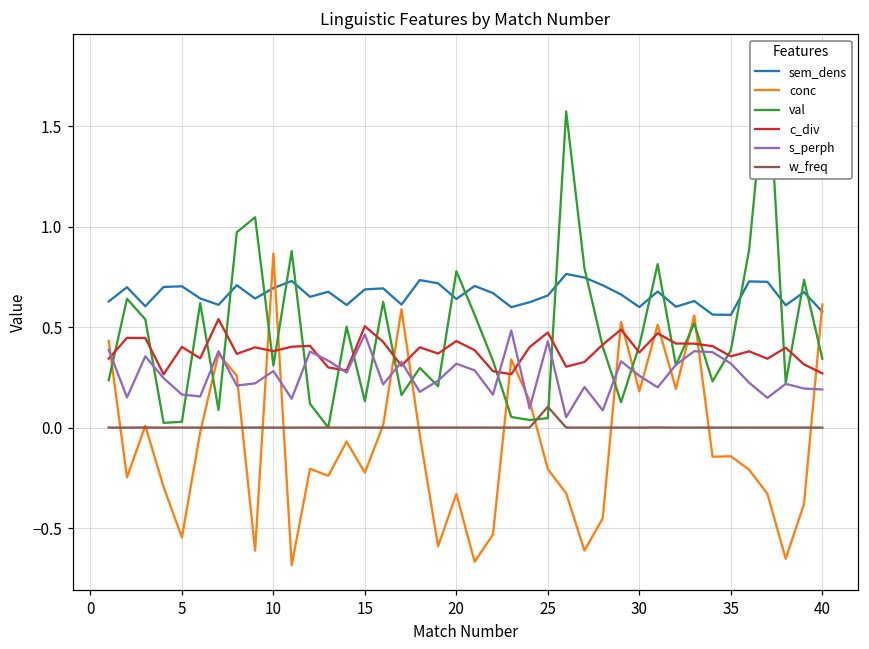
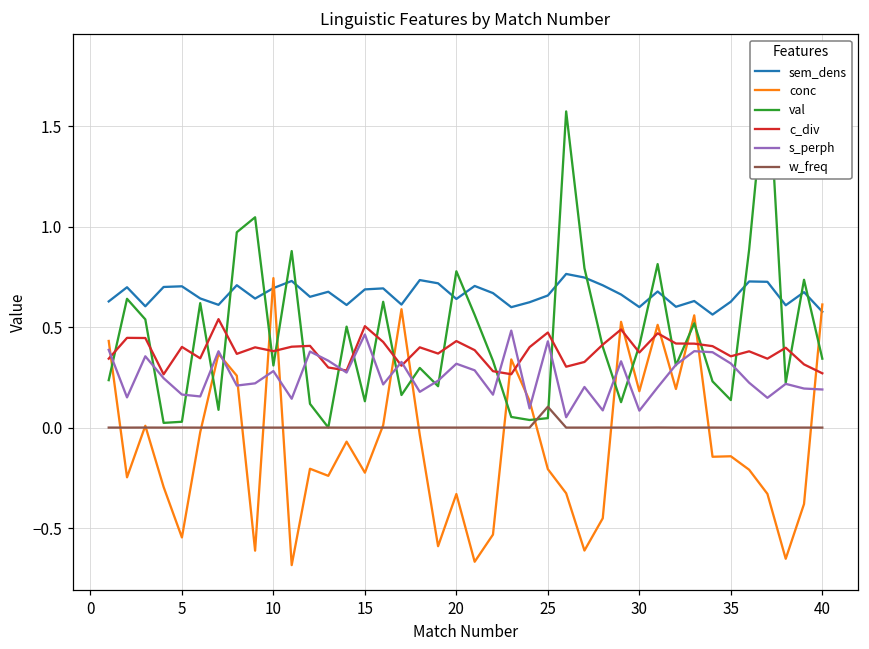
  {
    "sem_dens": {
      "5": 0.70,
      "10": 0.69,
      "15": 0.69,
      "20": 0.64,
      "25": 0.66,
      "30": 0.60,
-     "35": 0.56,
+     "35": 0.63,
      "40": 0.58
    },
    "conc": {
      "5": -0.55,
-     "10": 0.87,
+     "10": 0.74,
      "15": -0.22,
      "20": -0.33,
      "25": -0.21,
      "30": 0.18,
      "35": -0.14,
      "40": 0.61
    },
    "val": {
      "5": 0.03,
      "10": 0.31,
      "15": 0.13,
      "20": 0.78,
      "25": 0.05,
      "30": 0.41,
-     "35": 0.38,
+     "35": 0.14,
      "40": 0.34
    },
    "c_div": {
      "5": 0.40,
      "10": 0.38,
      "15": 0.50,
      "20": 0.43,
      "25": 0.47,
      "30": 0.37,
      "35": 0.35,
      "40": 0.27
    },
    "s_perph": {
      "5": 0.16,
      "10": 0.28,
      "15": 0.46,
      "20": 0.32,
      "25": 0.43,
-     "30": 0.26,
+     "30": 0.08,
      "35": 0.32,
      "40": 0.19
    },
    "w_freq": {
      "5": 0.00,
      "10": 0.00,
      "15": 0.00,
      "20": 0.00,
      "25": 0.10,
      "30": 0.00,
      "35": 0.00,
      "40": 0.00
    }
  }
